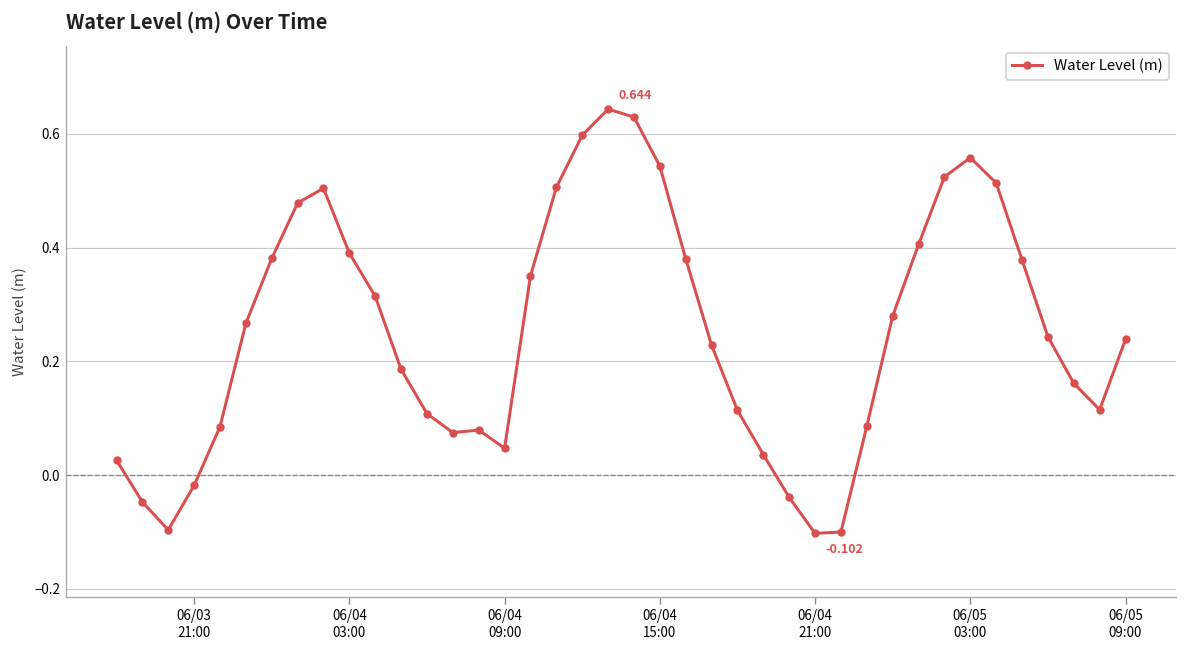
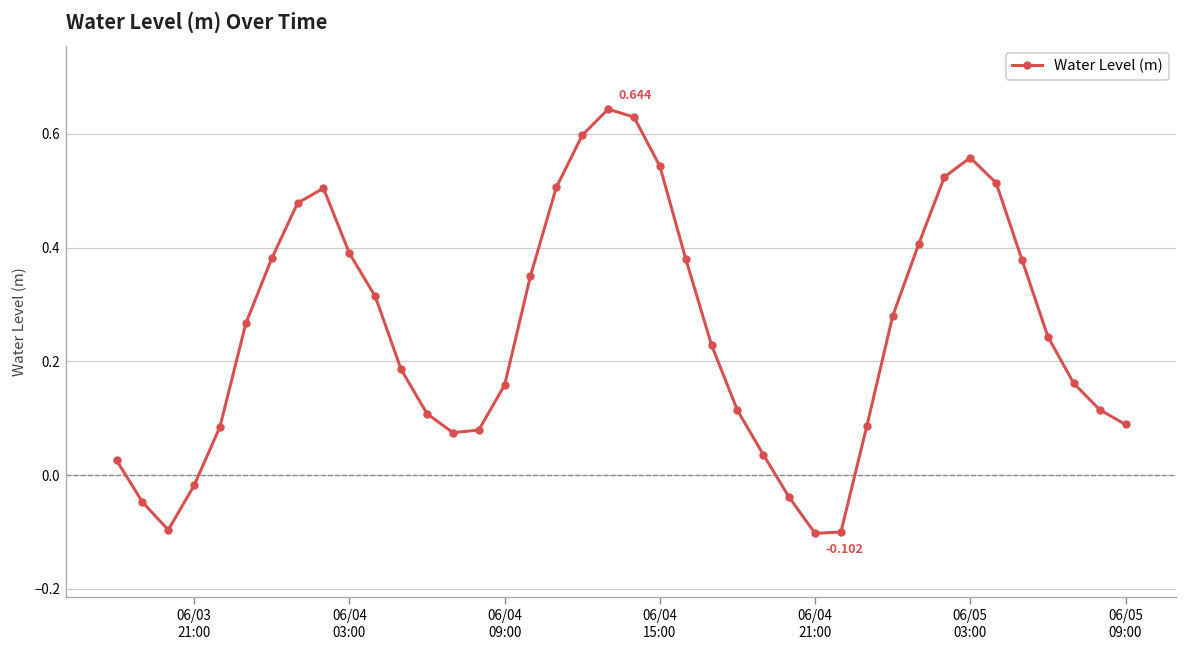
  {
    "06/03 21:00": -0.02,
    "06/04 03:00": 0.39,
-   "06/04 09:00": 0.05,
+   "06/04 09:00": 0.16,
    "06/04 15:00": 0.54,
    "06/05 03:00": 0.56,
-   "06/05 09:00": 0.24
+   "06/05 09:00": 0.09
  }
